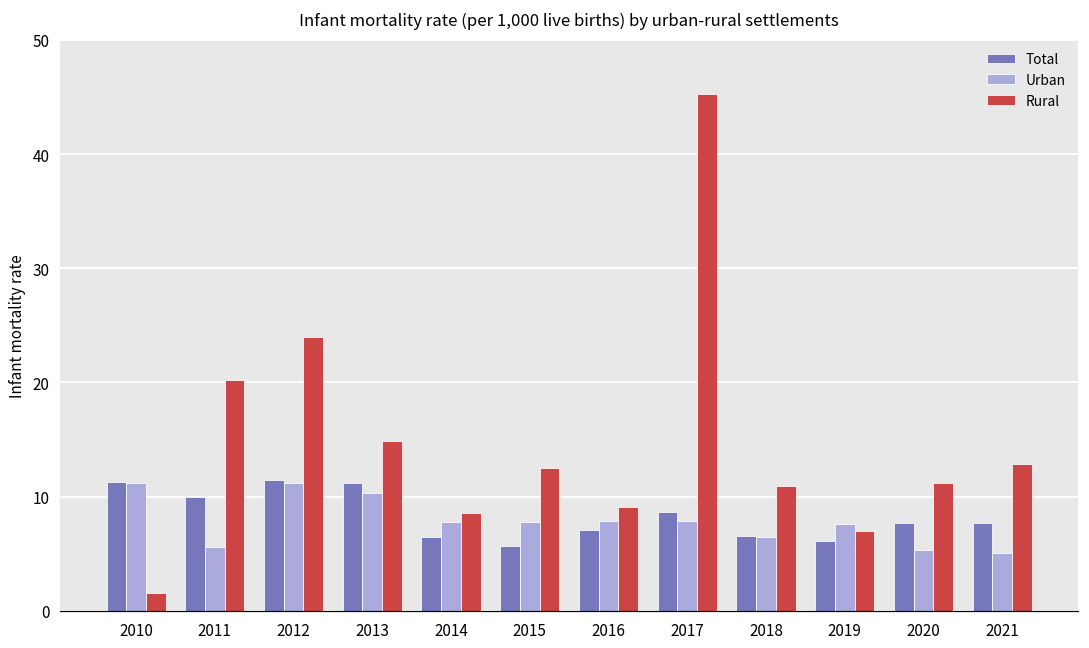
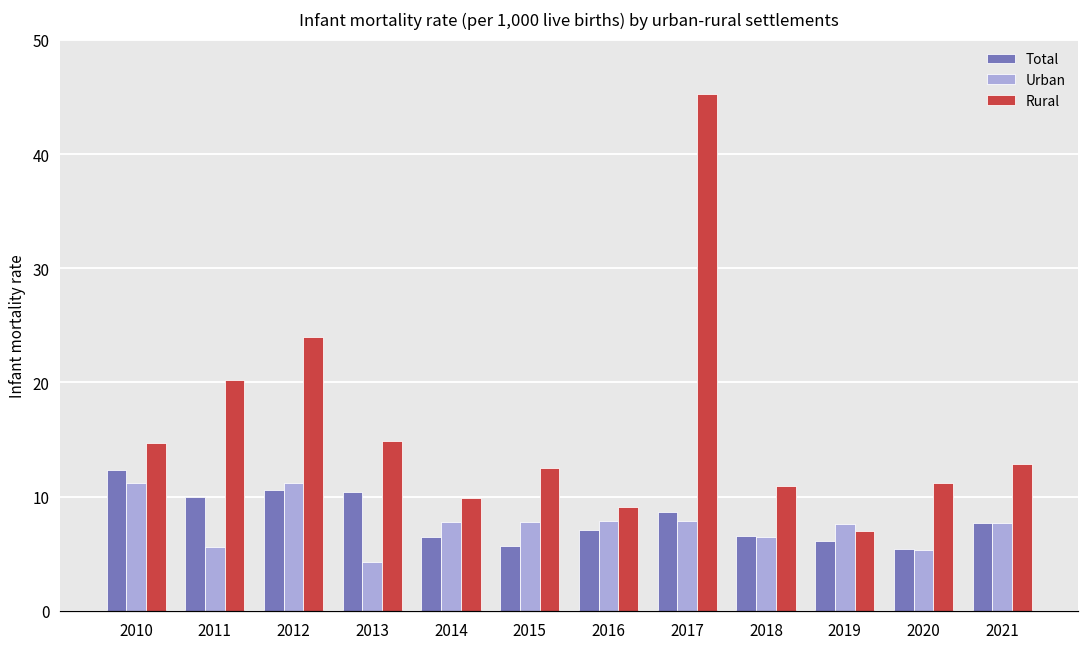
  {
    "Total": {
-     "2010": 11.3,
+     "2010": 12.3,
      "2011": 10.0,
-     "2012": 11.5,
-     "2013": 11.2,
+     "2012": 10.6,
+     "2013": 10.4,
      "2014": 6.5,
      "2015": 5.7,
      "2016": 7.1,
      "2017": 8.7,
      "2018": 6.6,
      "2019": 6.1,
-     "2020": 7.7,
+     "2020": 5.4,
      "2021": 7.7
    },
    "Urban": {
      "2010": 11.2,
      "2011": 5.6,
      "2012": 11.2,
-     "2013": 10.3,
+     "2013": 4.3,
      "2014": 7.8,
      "2015": 7.8,
      "2016": 7.9,
      "2017": 7.9,
      "2018": 6.5,
      "2019": 7.6,
      "2020": 5.3,
-     "2021": 5.1
+     "2021": 7.7
    },
    "Rural": {
-     "2010": 1.6,
+     "2010": 14.7,
      "2011": 20.2,
      "2012": 24.0,
      "2013": 14.9,
-     "2014": 8.6,
+     "2014": 9.9,
      "2015": 12.5,
      "2016": 9.1,
      "2017": 45.3,
      "2018": 10.9,
      "2019": 7.0,
      "2020": 11.2,
      "2021": 12.9
    }
  }
